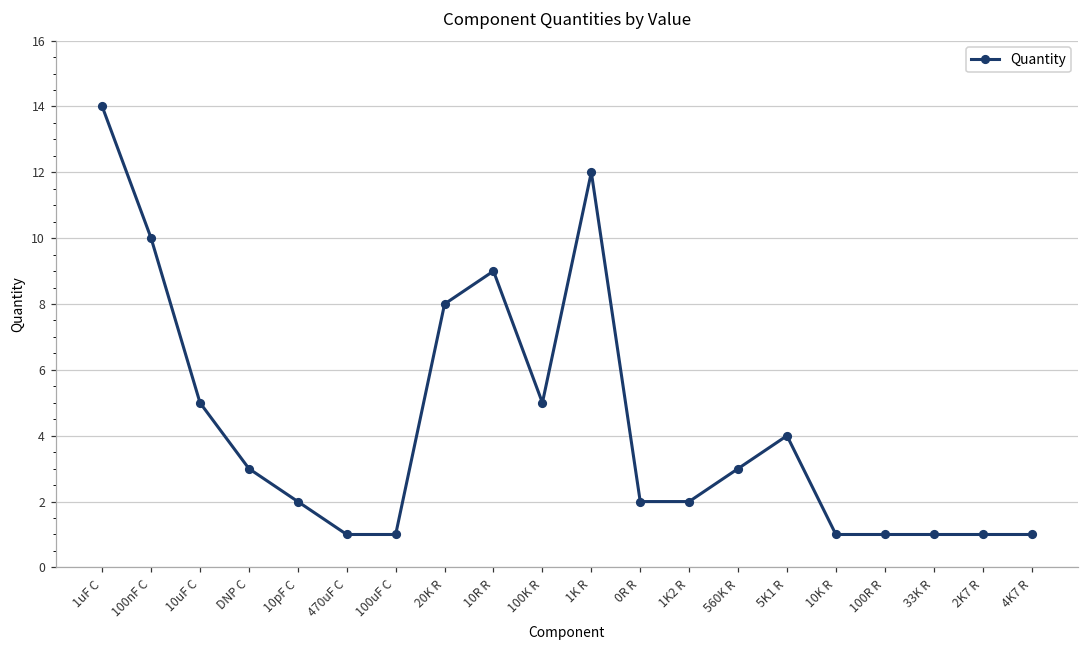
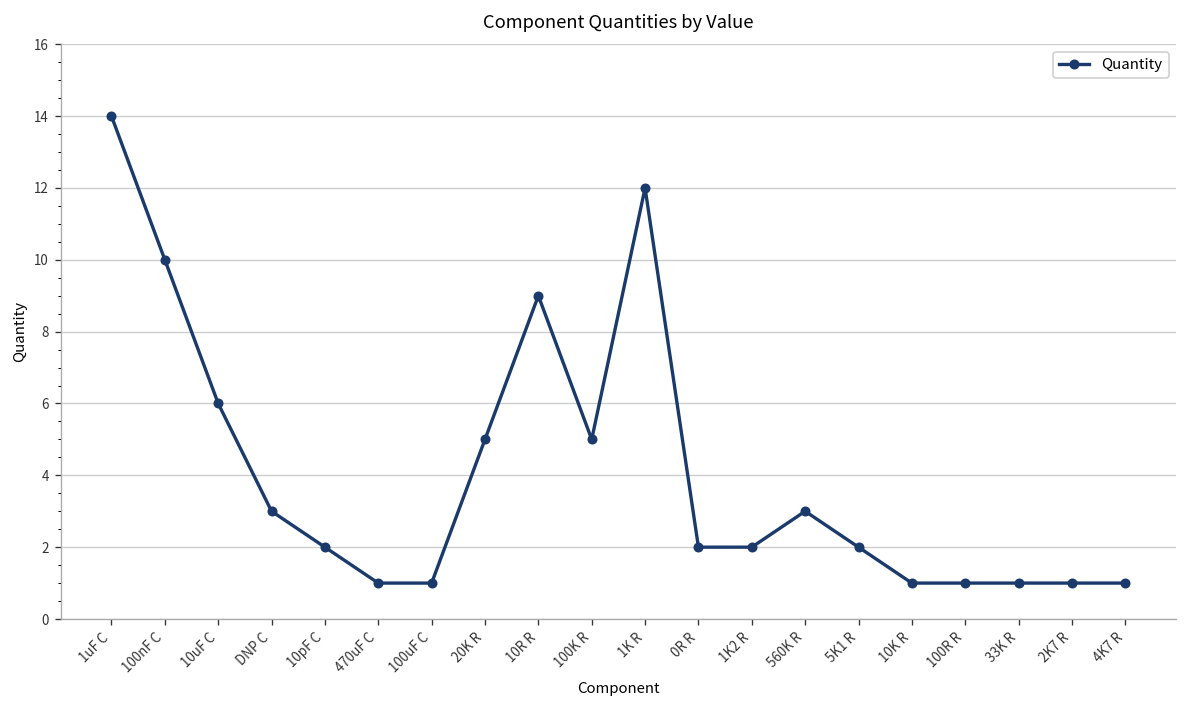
  {
    "1uF C": 14,
    "100nF C": 10,
-   "10uF C": 5,
+   "10uF C": 6,
    "DNP C": 3,
    "10pF C": 2,
    "470uF C": 1,
    "100uF C": 1,
-   "20K R": 8,
+   "20K R": 5,
    "10R R": 9,
    "100K R": 5,
    "1K R": 12,
    "0R R": 2,
    "1K2 R": 2,
    "560K R": 3,
-   "5K1 R": 4,
+   "5K1 R": 2,
    "10K R": 1,
    "100R R": 1,
    "33K R": 1,
    "2K7 R": 1,
    "4K7 R": 1
  }
